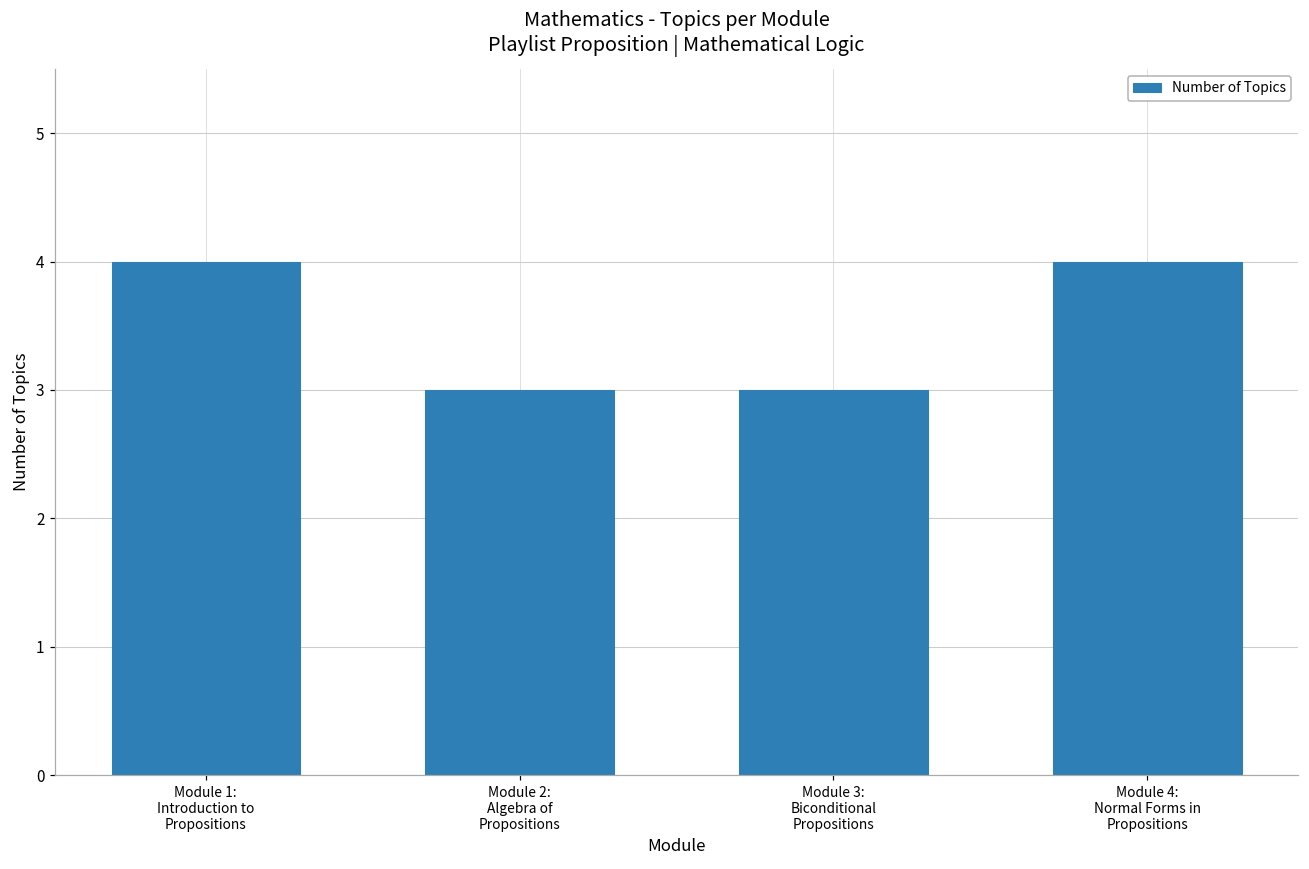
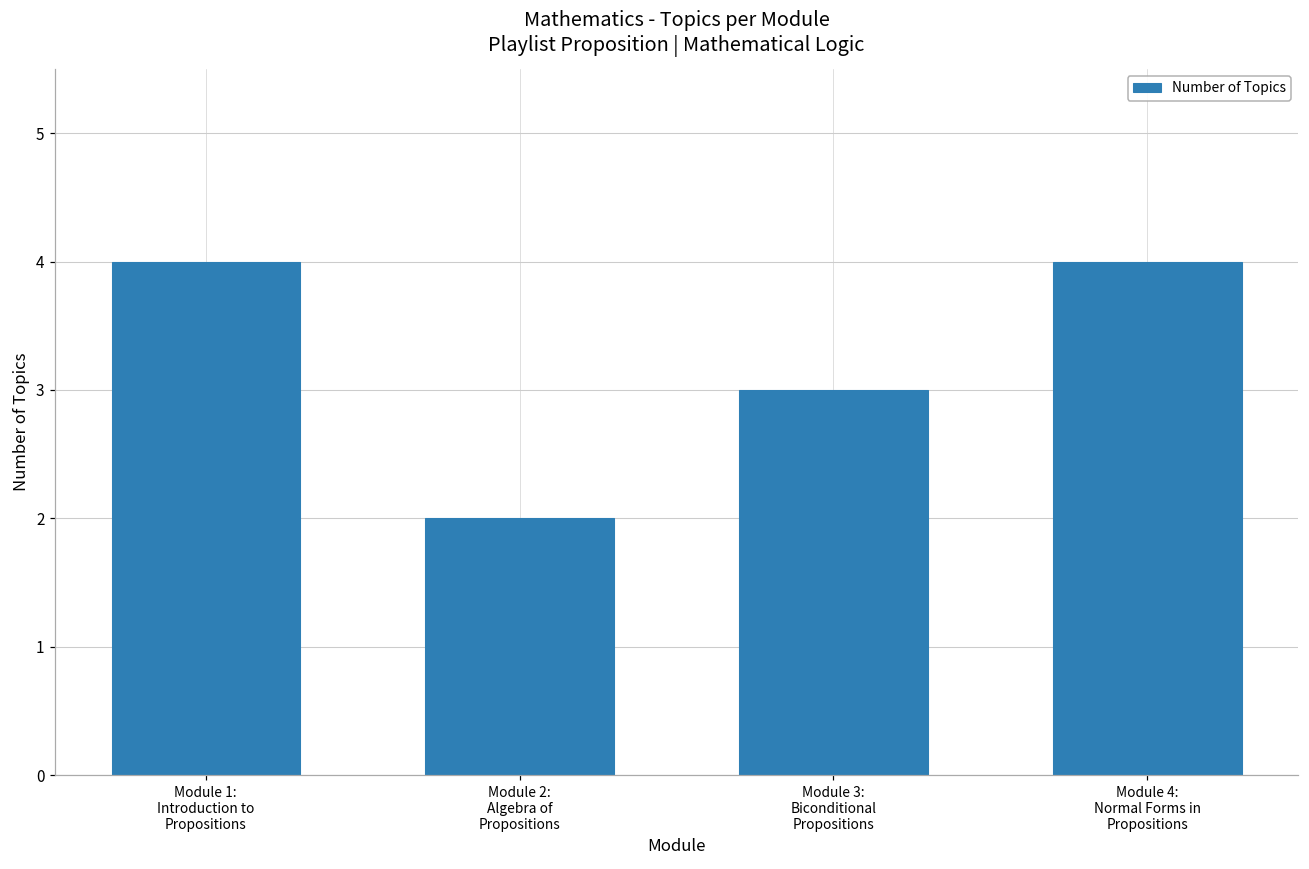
  {
    "Module 1: Introduction to Propositions": 4,
-   "Module 2: Algebra of Propositions": 3,
+   "Module 2: Algebra of Propositions": 2,
    "Module 3: Biconditional Propositions": 3,
    "Module 4: Normal Forms in Propositions": 4
  }
